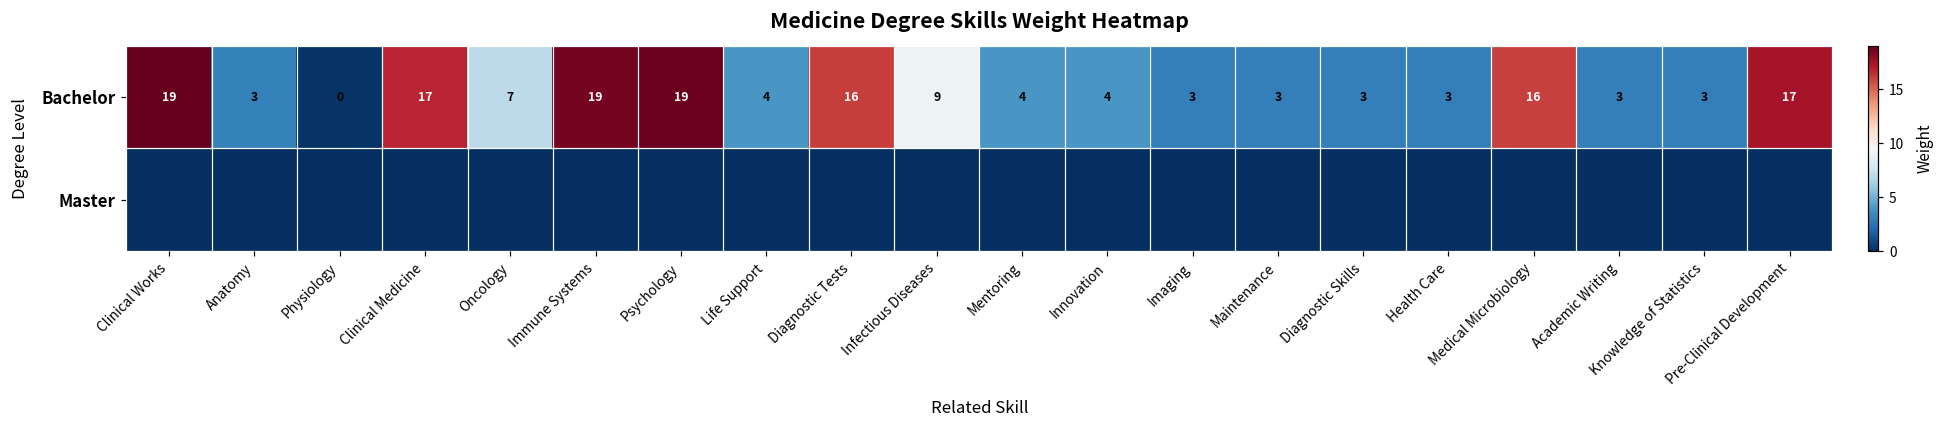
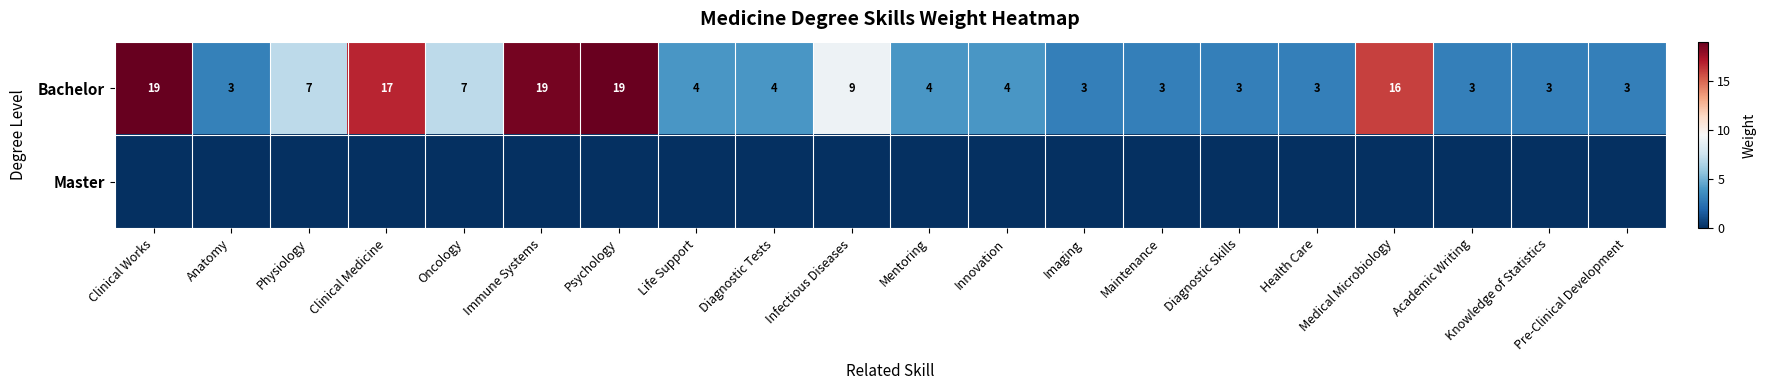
  {
    "Bachelor": {
      "Clinical Works": 19,
      "Anatomy": 3,
-     "Physiology": 0,
+     "Physiology": 7,
      "Clinical Medicine": 17,
      "Oncology": 7,
      "Immune Systems": 19,
      "Psychology": 19,
      "Life Support": 4,
-     "Diagnostic Tests": 16,
+     "Diagnostic Tests": 4,
      "Infectious Diseases": 9,
      "Mentoring": 4,
      "Innovation": 4,
      "Imaging": 3,
      "Maintenance": 3,
      "Diagnostic Skills": 3,
      "Health Care": 3,
      "Medical Microbiology": 16,
      "Academic Writing": 3,
      "Knowledge of Statistics": 3,
-     "Pre-Clinical Development": 17
+     "Pre-Clinical Development": 3
    }
  }
